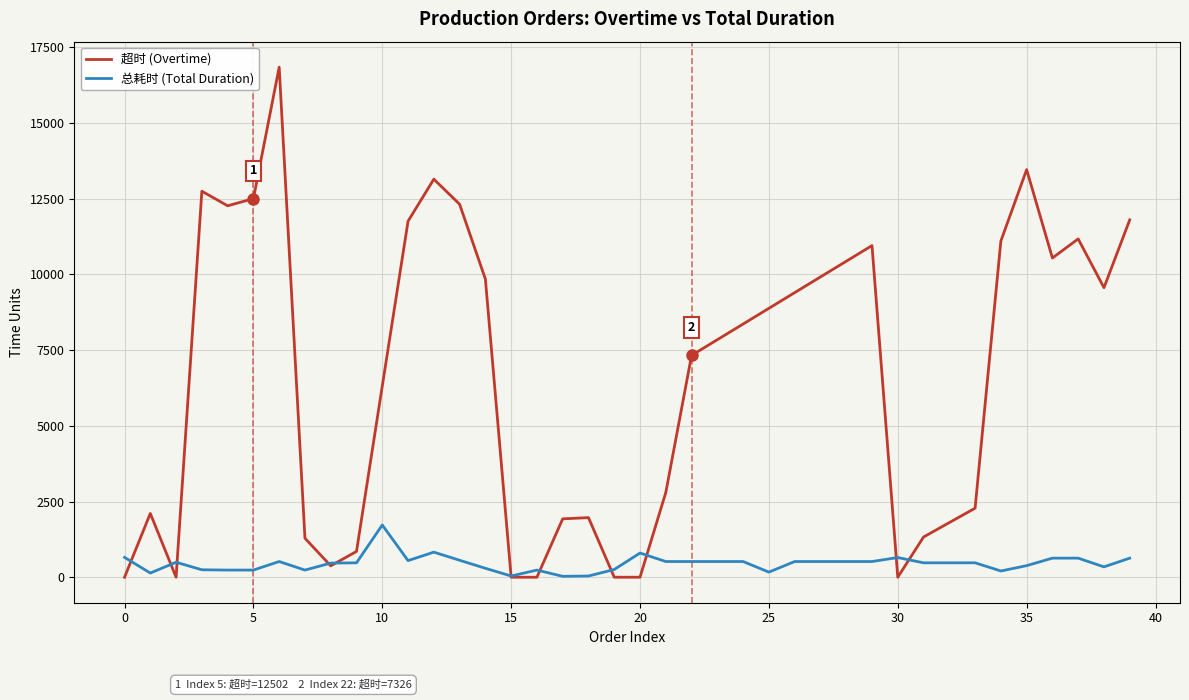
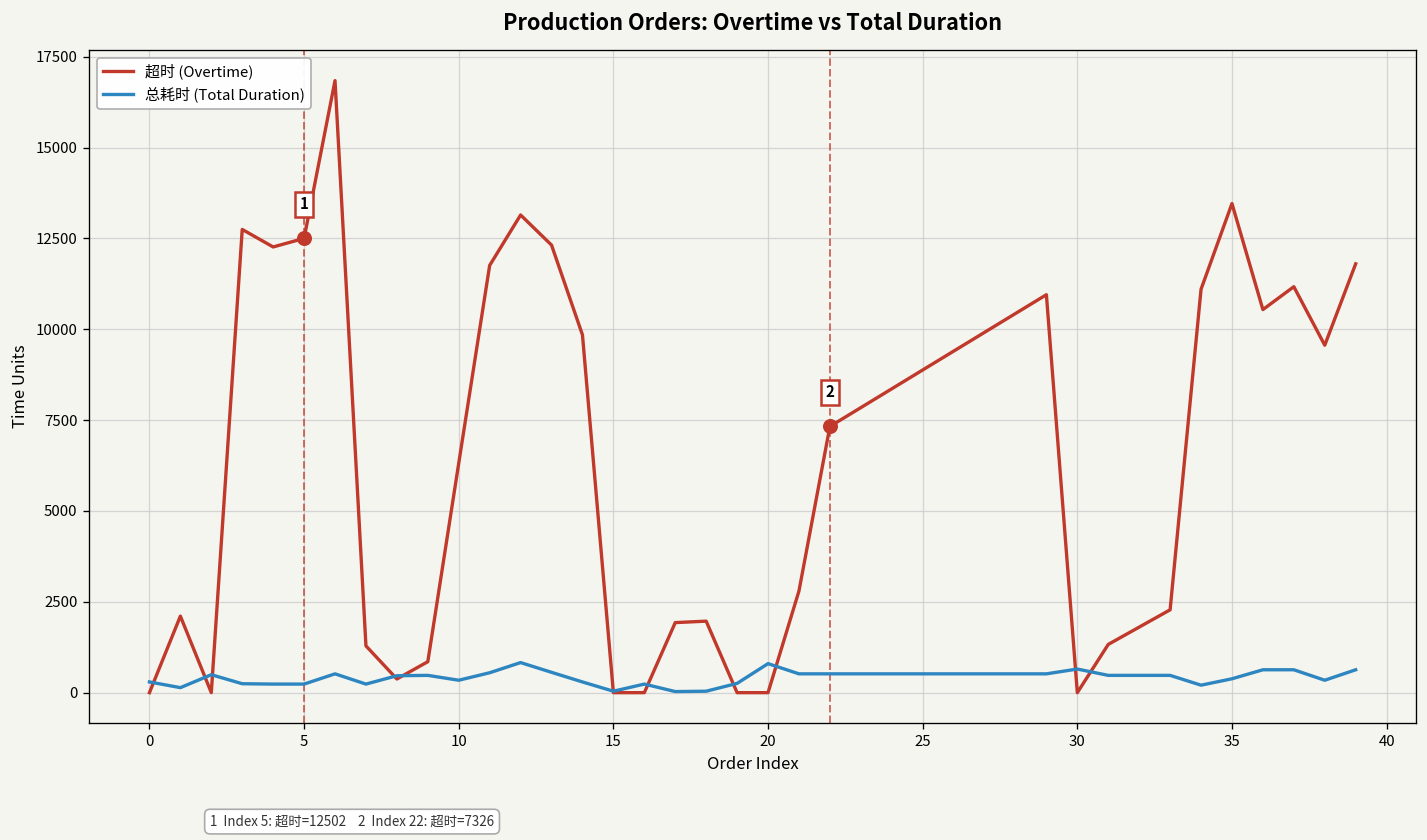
  {
    "总耗时 (Total Duration)": {
-     "0": 700,
+     "0": 300,
      "5": 200,
-     "10": 1700,
+     "10": 300,
      "20": 800,
-     "25": 200,
+     "25": 500,
      "30": 700,
      "35": 400
    }
  }
